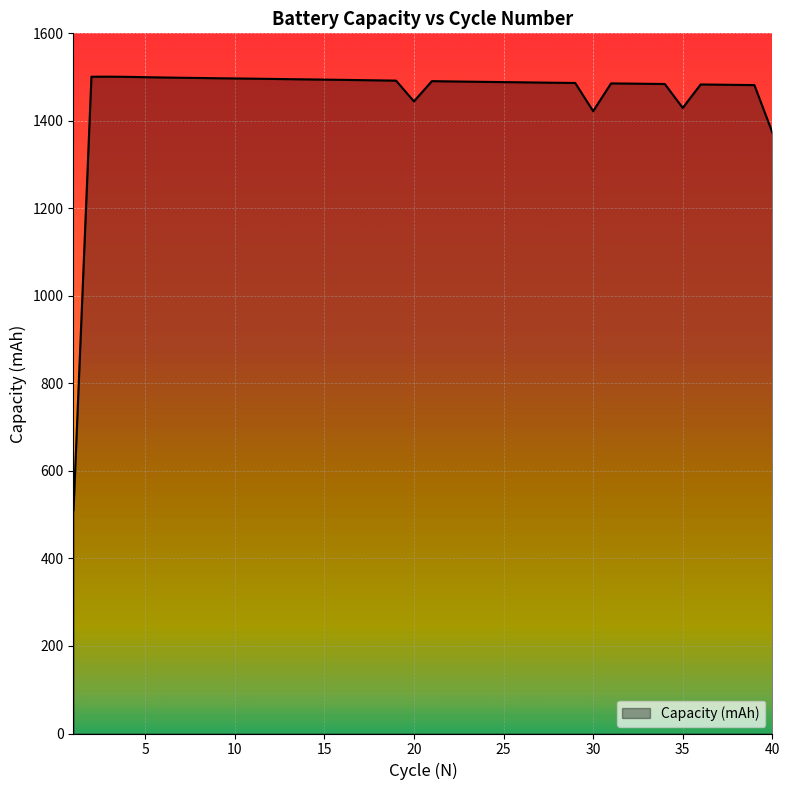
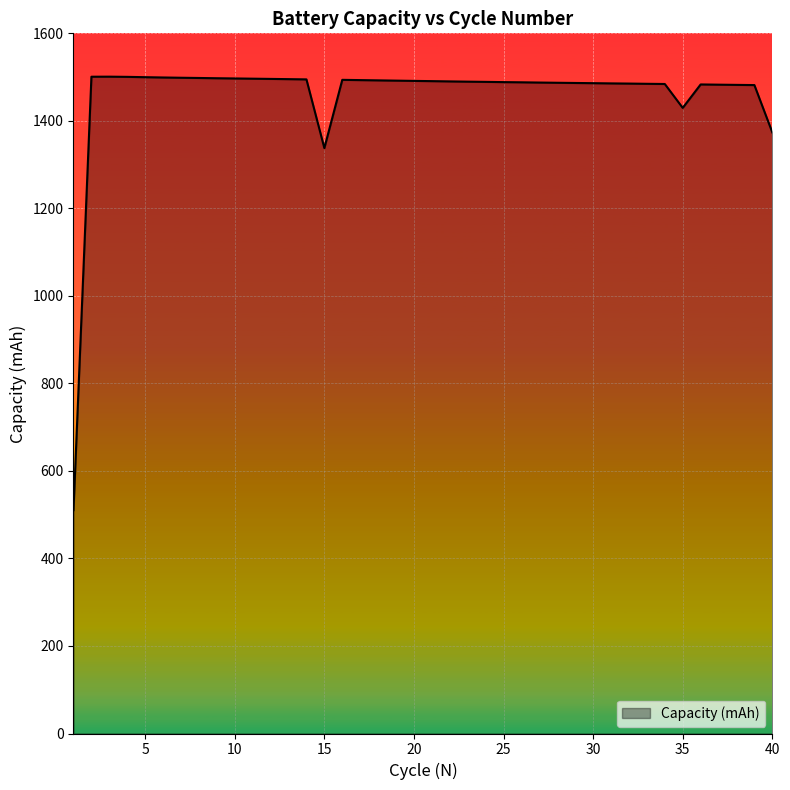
  {
    "5": 1500,
    "10": 1500,
-   "15": 1490,
-   "20": 1440,
+   "15": 1340,
+   "20": 1490,
    "25": 1490,
-   "30": 1420,
+   "30": 1490,
    "35": 1430,
    "40": 1370
  }
